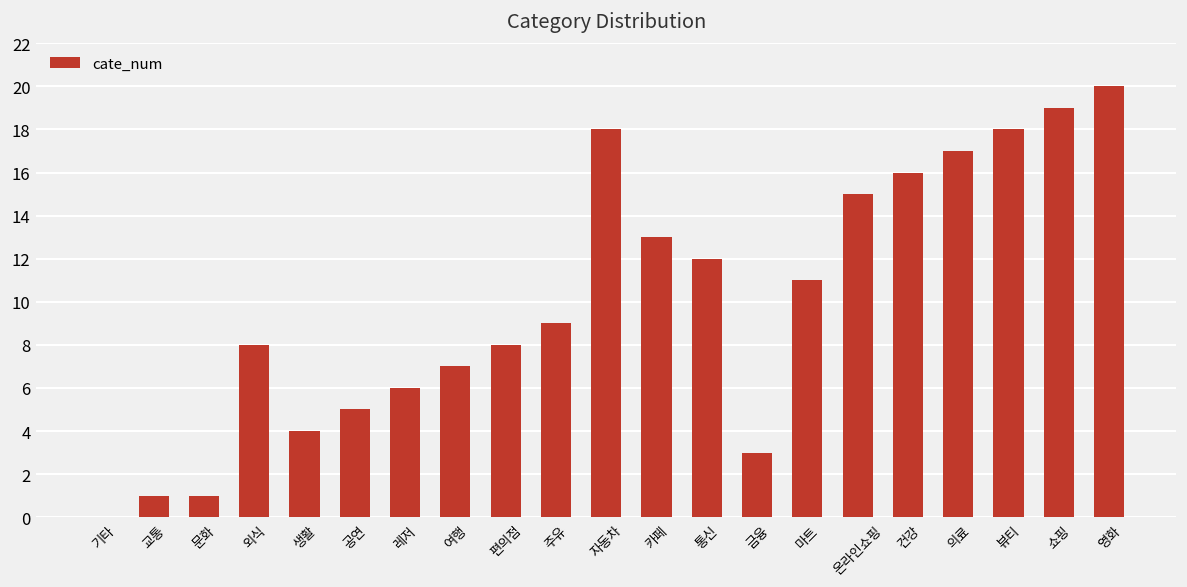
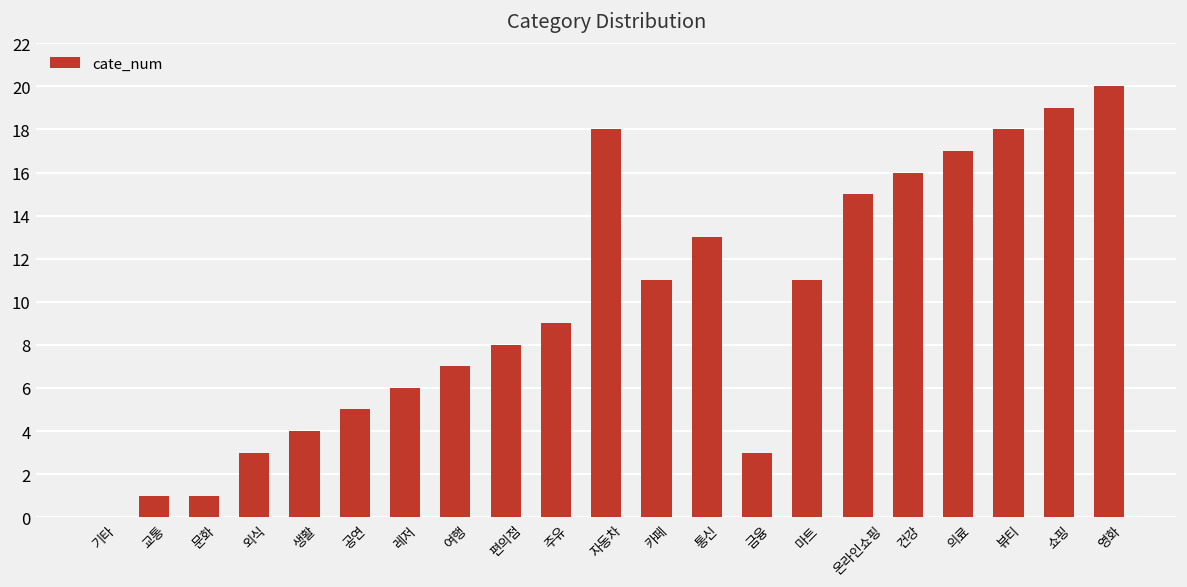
  {
    "기타": 0,
    "교통": 1,
    "문화": 1,
-   "외식": 8,
+   "외식": 3,
    "생활": 4,
    "공연": 5,
    "레저": 6,
    "여행": 7,
    "편의점": 8,
    "주유": 9,
    "자동차": 18,
-   "카페": 13,
-   "통신": 12,
+   "카페": 11,
+   "통신": 13,
    "금융": 3,
    "마트": 11,
    "온라인쇼핑": 15,
    "건강": 16,
    "의료": 17,
    "뷰티": 18,
    "쇼핑": 19,
    "영화": 20
  }
